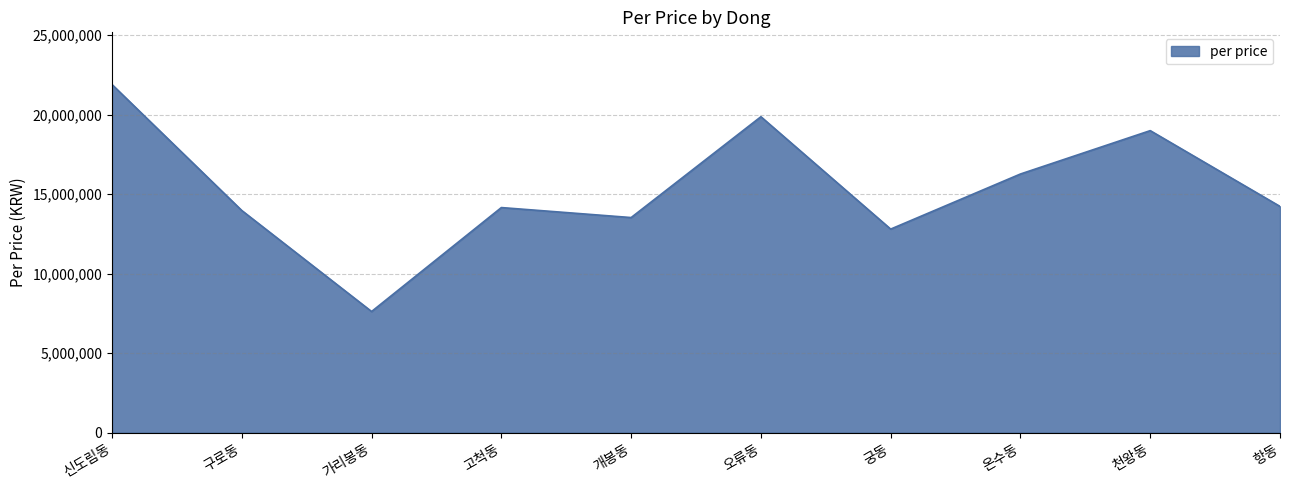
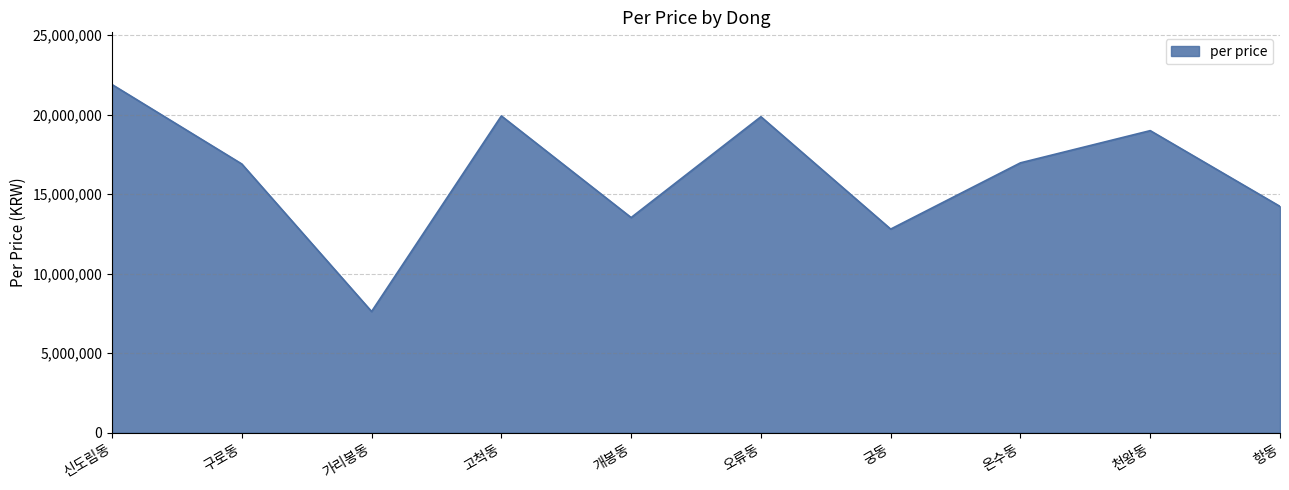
  {
    "신도림동": "21,900,000",
-   "구로동": "14,000,000",
+   "구로동": "16,900,000",
    "가리봉동": "7,600,000",
-   "고척동": "14,200,000",
+   "고척동": "19,900,000",
    "개봉동": "13,500,000",
    "오류동": "19,900,000",
    "궁동": "12,800,000",
-   "온수동": "16,300,000",
+   "온수동": "17,000,000",
    "천왕동": "19,000,000",
    "항동": "14,200,000"
  }
